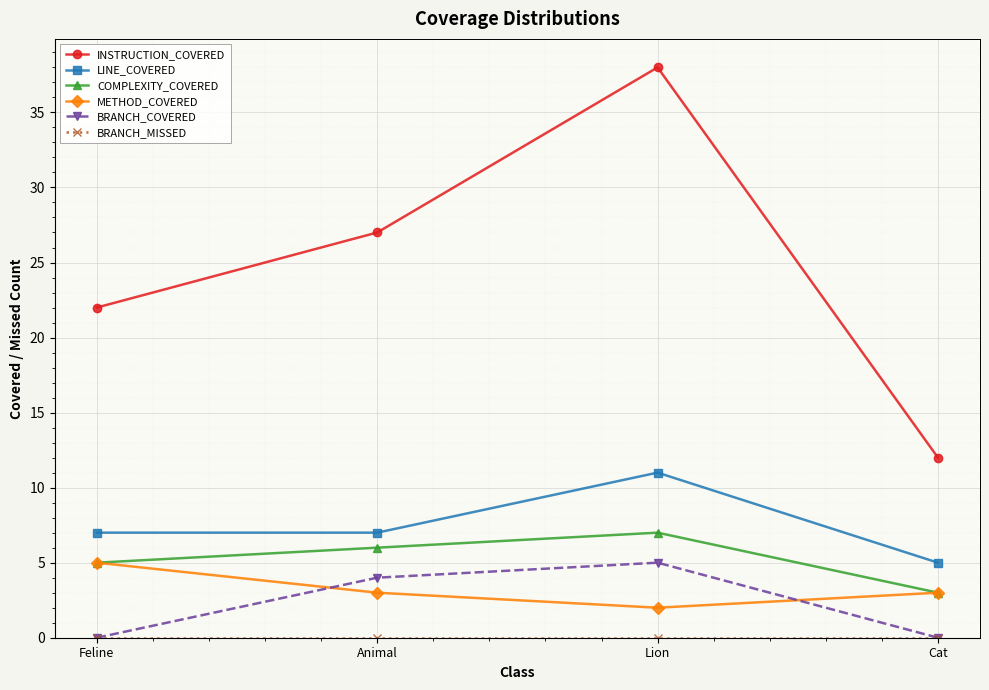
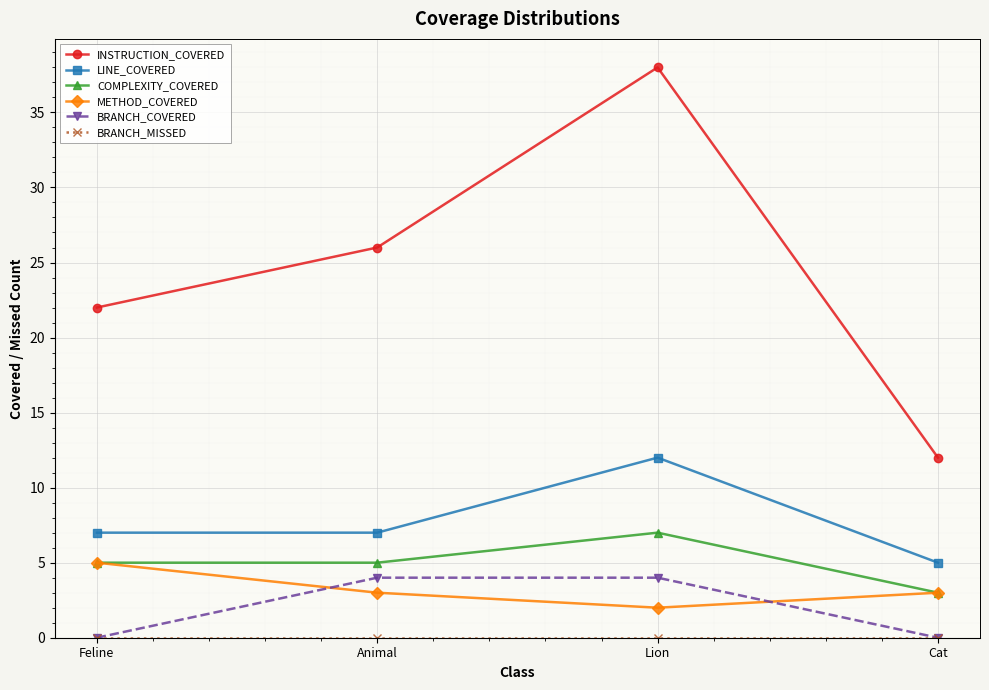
  {
    "INSTRUCTION_COVERED": {
      "Feline": 22,
-     "Animal": 27,
+     "Animal": 26,
      "Lion": 38,
      "Cat": 12
    },
    "LINE_COVERED": {
      "Feline": 7,
      "Animal": 7,
-     "Lion": 11,
+     "Lion": 12,
      "Cat": 5
    },
    "COMPLEXITY_COVERED": {
-     "Animal": 6,
+     "Animal": 5,
      "Lion": 7
    },
    "METHOD_COVERED": {
      "Animal": 3,
      "Lion": 2
    },
    "BRANCH_COVERED": {
      "Animal": 4,
-     "Lion": 5
+     "Lion": 4
    },
    "BRANCH_MISSED": {
      "Animal": 0,
      "Lion": 0
    }
  }
